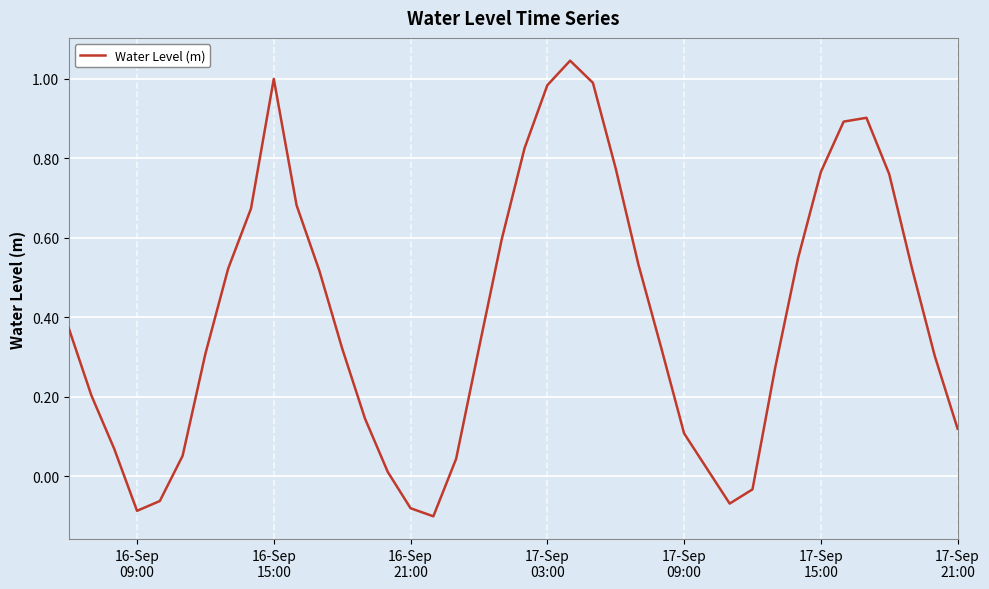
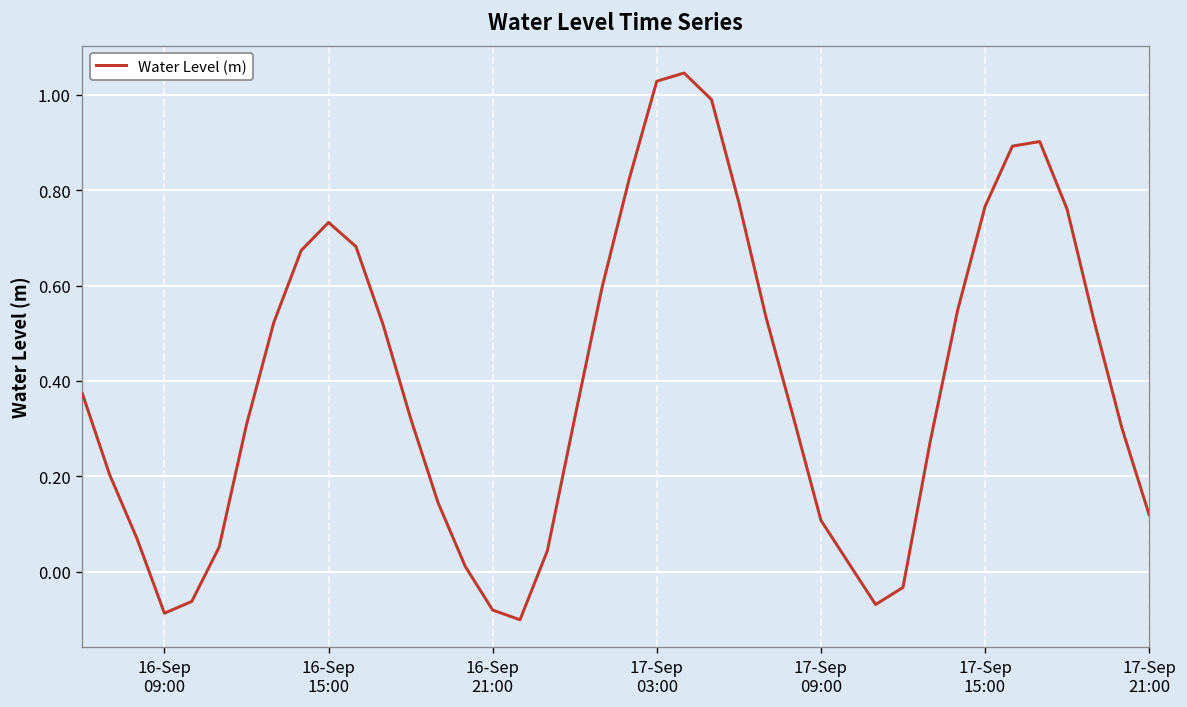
  {
    "16-Sep 09:00": -0.09,
-   "16-Sep 15:00": 1.00,
+   "16-Sep 15:00": 0.73,
    "16-Sep 21:00": -0.08,
-   "17-Sep 03:00": 0.98,
+   "17-Sep 03:00": 1.03,
    "17-Sep 09:00": 0.11,
    "17-Sep 15:00": 0.77,
    "17-Sep 21:00": 0.12
  }
